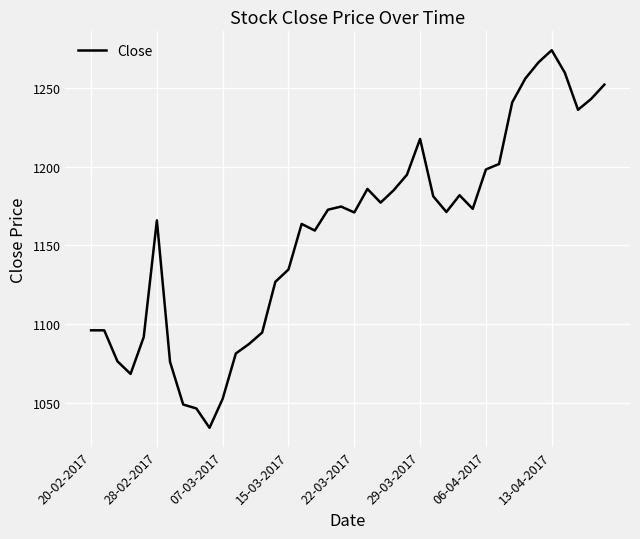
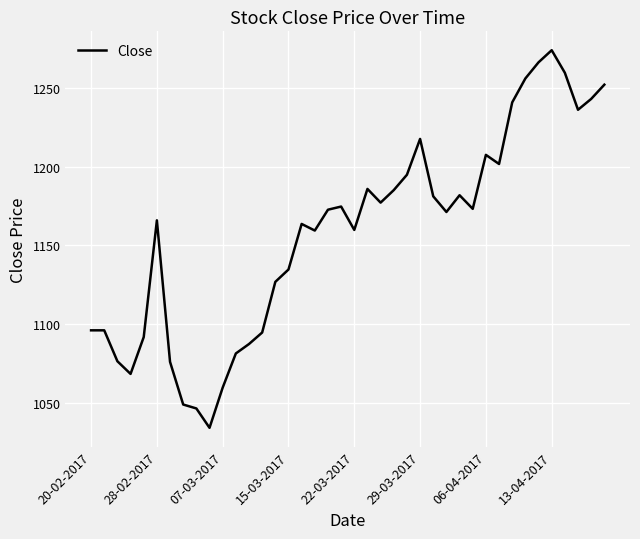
  {
    "20-02-2017": 1096,
    "28-02-2017": 1166,
-   "07-03-2017": 1052,
+   "07-03-2017": 1060,
    "15-03-2017": 1135,
-   "22-03-2017": 1171,
+   "22-03-2017": 1160,
    "29-03-2017": 1218,
-   "06-04-2017": 1198,
+   "06-04-2017": 1207,
    "13-04-2017": 1274
  }
